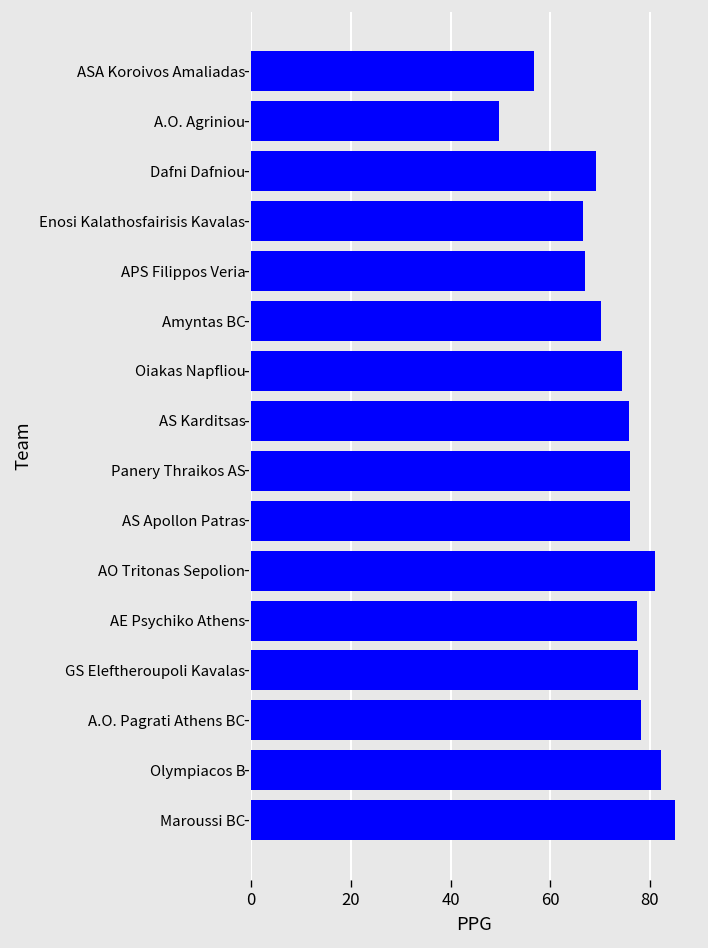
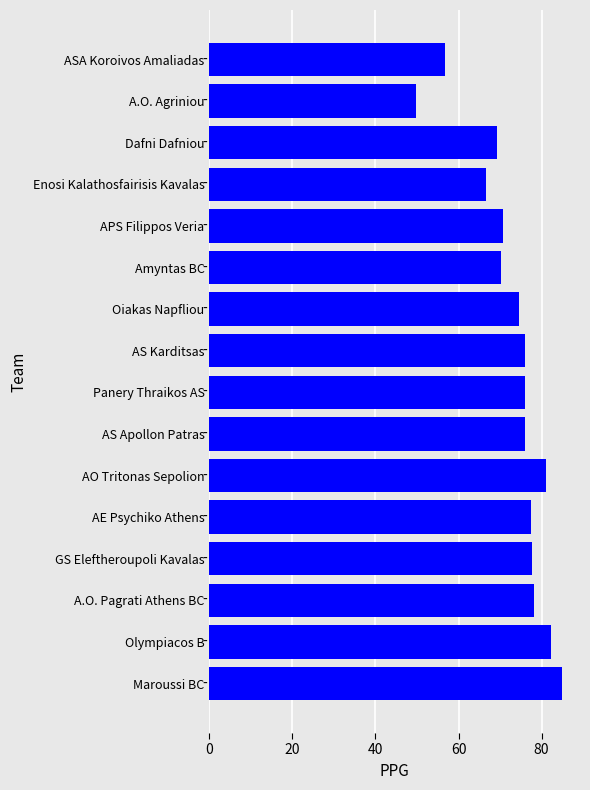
  {
    "ASA Koroivos Amaliadas": 57,
    "A.O. Agriniou": 50,
    "Dafni Dafniou": 69,
    "Enosi Kalathosfairisis Kavalas": 67,
-   "APS Filippos Veria": 67,
+   "APS Filippos Veria": 71,
    "Amyntas BC": 70,
    "Oiakas Napfliou": 75,
    "AS Karditsas": 76,
    "Panery Thraikos AS": 76,
    "AS Apollon Patras": 76,
    "AO Tritonas Sepolion": 81,
    "AE Psychiko Athens": 78,
    "GS Eleftheroupoli Kavalas": 78,
    "A.O. Pagrati Athens BC": 78,
    "Olympiacos B": 82,
    "Maroussi BC": 85
  }
